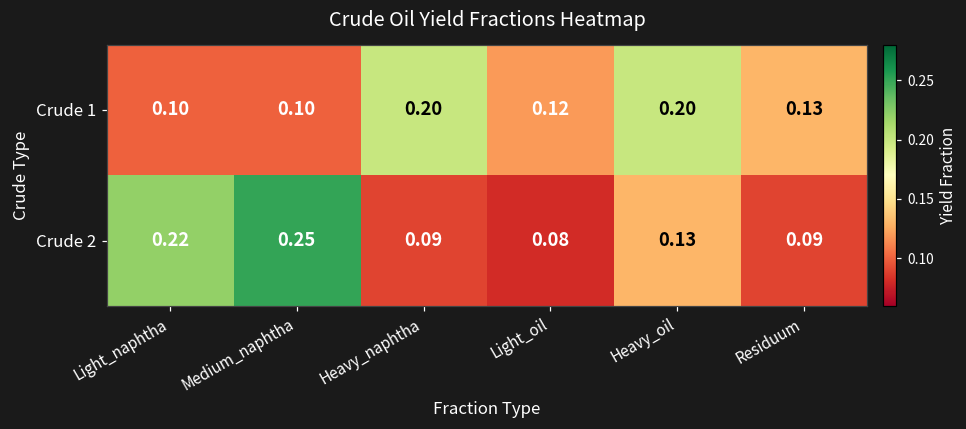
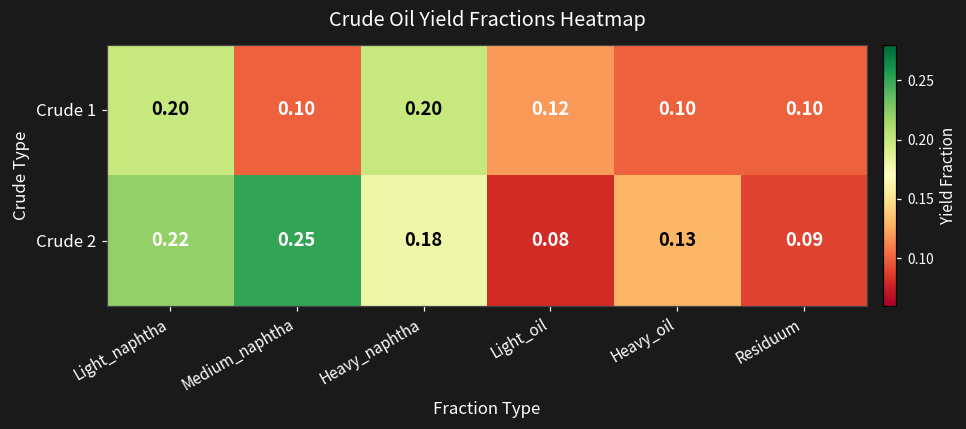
  {
    "Crude 1": {
-     "Light_naphtha": 0.10,
+     "Light_naphtha": 0.20,
      "Medium_naphtha": 0.10,
      "Heavy_naphtha": 0.20,
      "Light_oil": 0.12,
-     "Heavy_oil": 0.20,
-     "Residuum": 0.13
+     "Heavy_oil": 0.10,
+     "Residuum": 0.10
    },
    "Crude 2": {
      "Light_naphtha": 0.22,
      "Medium_naphtha": 0.25,
-     "Heavy_naphtha": 0.09,
+     "Heavy_naphtha": 0.18,
      "Light_oil": 0.08,
      "Heavy_oil": 0.13,
      "Residuum": 0.09
    }
  }
